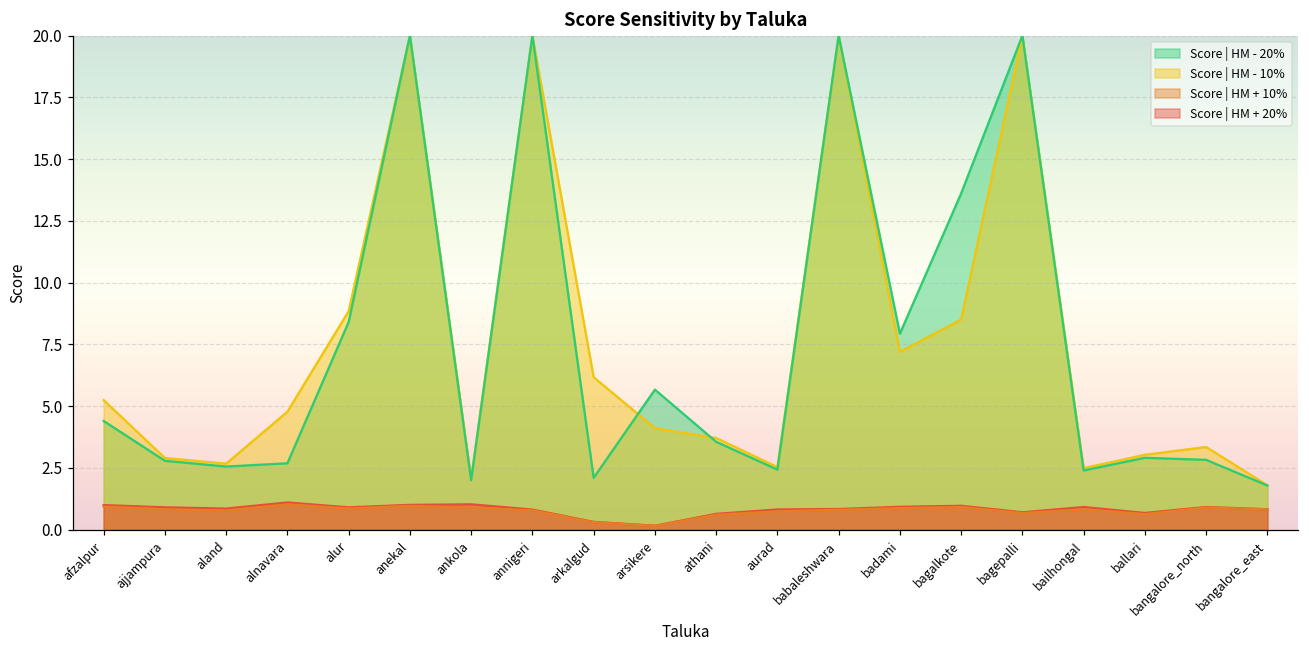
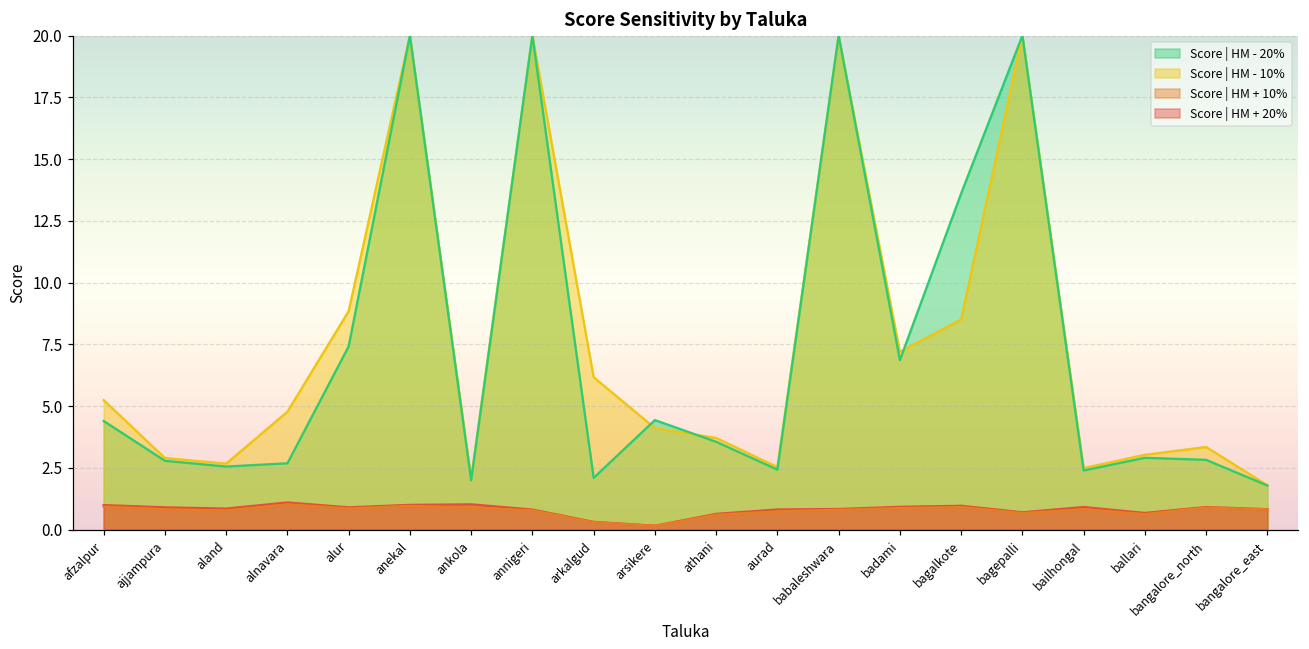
  {
    "Score | HM - 20%": {
      "afzalpur": 4.4,
      "aland": 2.6,
      "alnavara": 2.7,
-     "alur": 8.4,
+     "alur": 7.4,
      "arkalgud": 2.1,
-     "arsikere": 5.7,
+     "arsikere": 4.4,
      "athani": 3.6,
-     "badami": 7.9,
+     "badami": 6.9,
      "bagalkote": 13.6,
      "ballari": 2.9,
      "bangalore_north": 2.8
    }
  }
